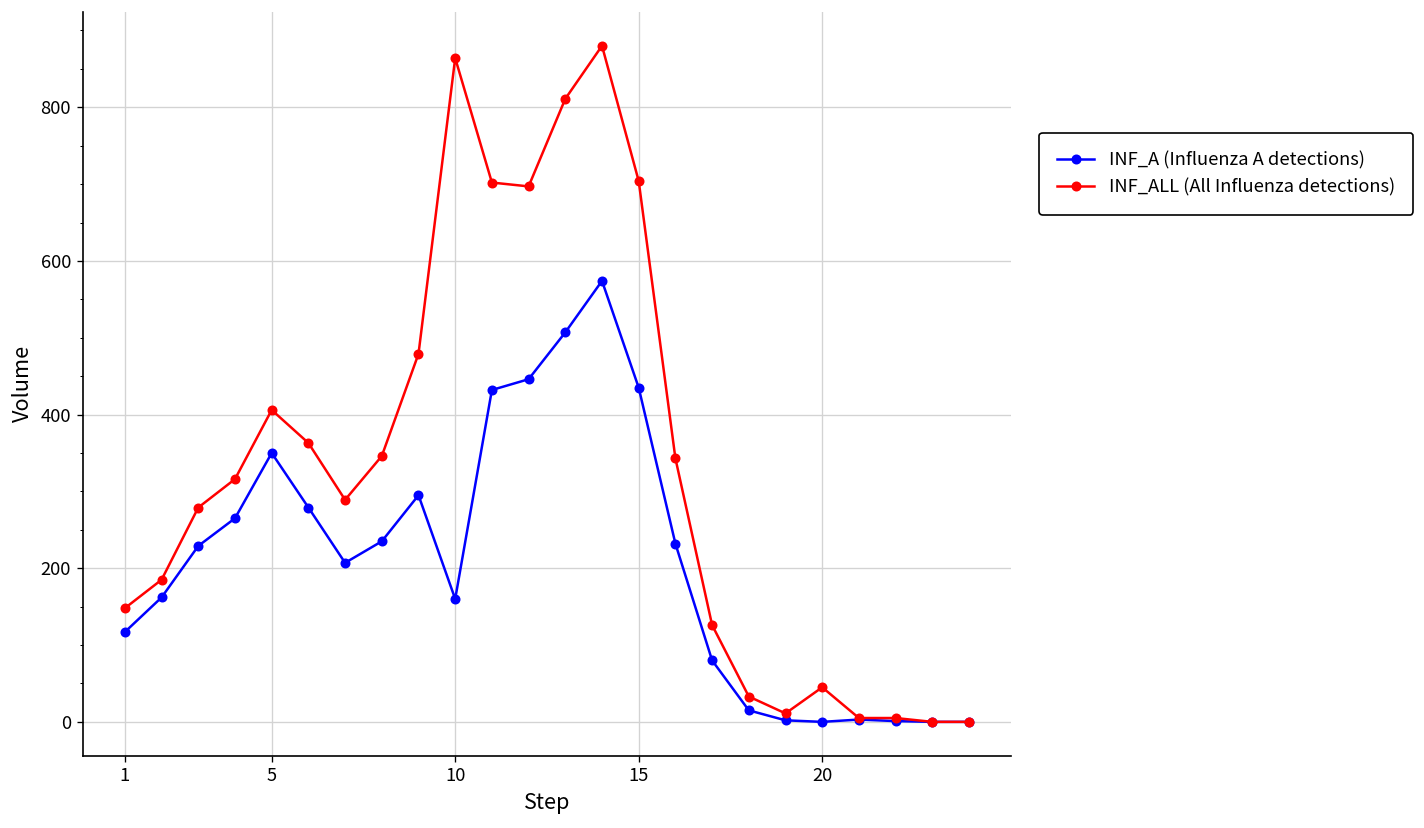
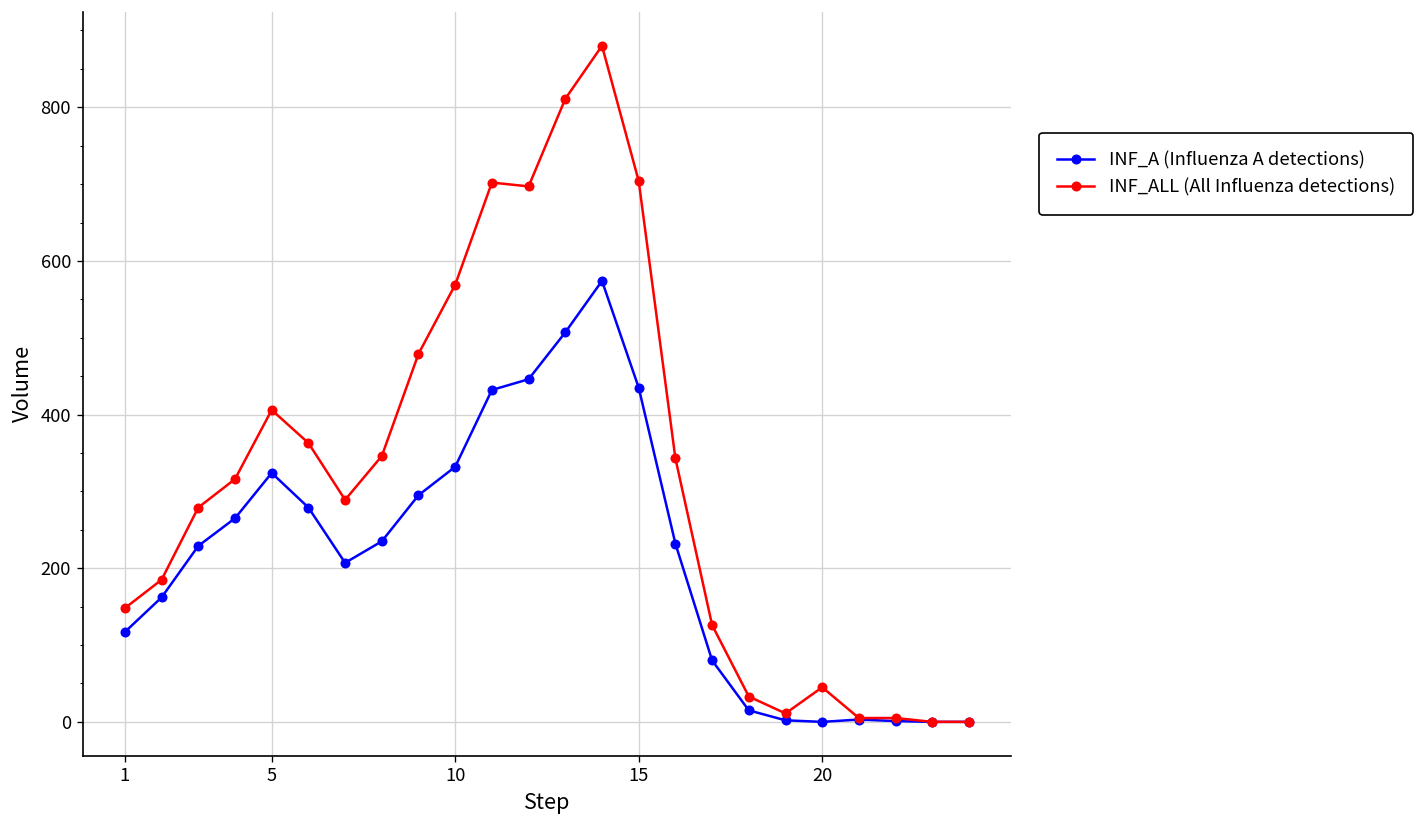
  {
    "INF_A (Influenza A detections)": {
      "1": 120,
-     "5": 350,
-     "10": 160,
+     "5": 320,
+     "10": 330,
      "15": 440,
      "20": 0
    },
    "INF_ALL (All Influenza detections)": {
      "1": 150,
      "5": 410,
-     "10": 860,
+     "10": 570,
      "15": 700,
      "20": 50
    }
  }
